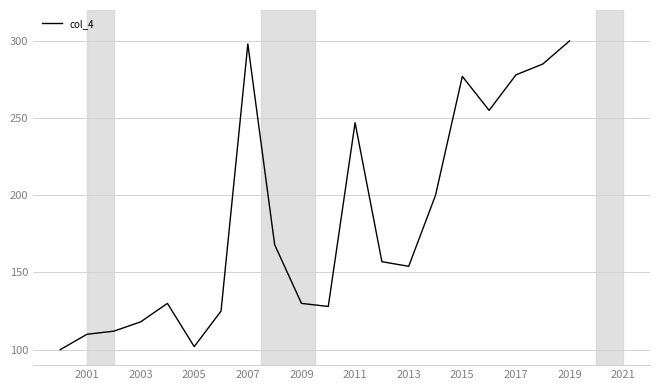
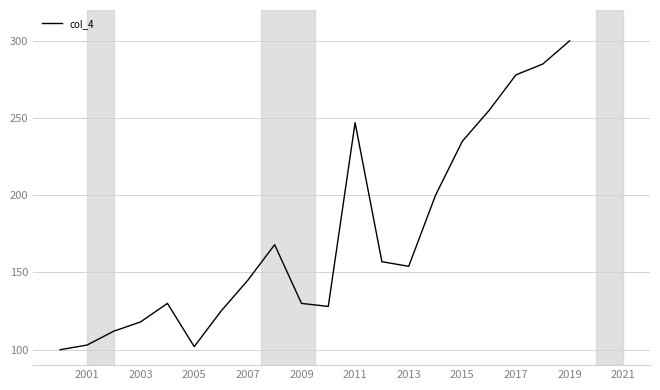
  {
-   "2001": 110,
+   "2001": 103,
    "2003": 118,
    "2005": 102,
-   "2007": 298,
+   "2007": 145,
    "2009": 130,
    "2011": 247,
    "2013": 154,
-   "2015": 277,
+   "2015": 235,
    "2017": 278,
    "2019": 300
  }
